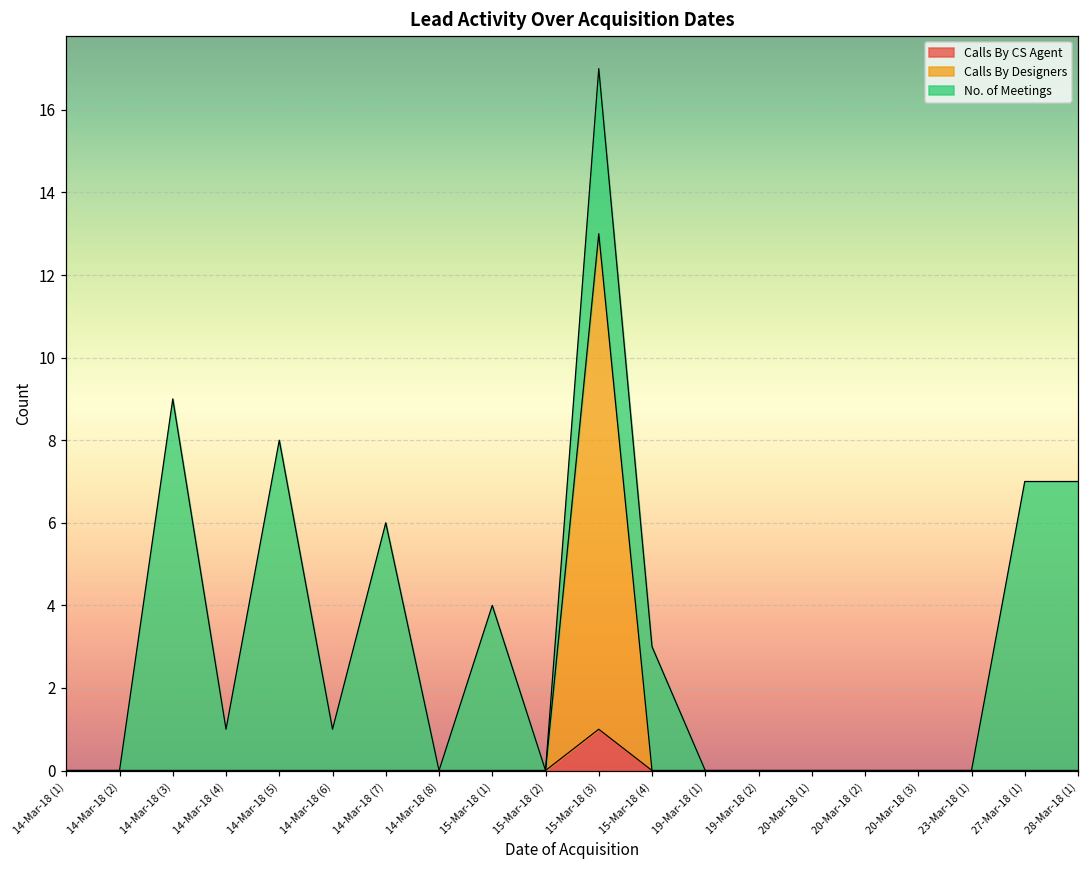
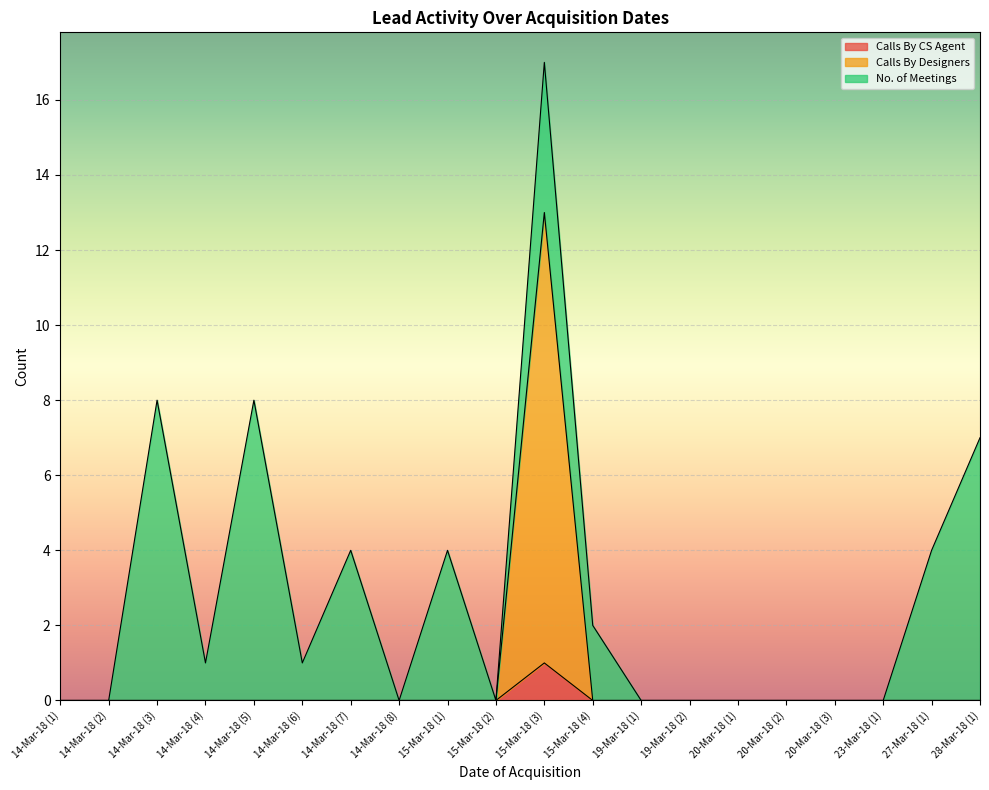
  {
    "Calls By CS Agent": {
      "15-Mar-18 (3)": 1
    },
    "Calls By Designers": {
      "15-Mar-18 (3)": 12
    },
    "No. of Meetings": {
-     "14-Mar-18 (3)": 9,
+     "14-Mar-18 (3)": 8,
      "14-Mar-18 (4)": 1,
      "14-Mar-18 (5)": 8,
      "14-Mar-18 (6)": 1,
-     "14-Mar-18 (7)": 6,
+     "14-Mar-18 (7)": 4,
      "15-Mar-18 (1)": 4,
      "15-Mar-18 (3)": 4,
-     "15-Mar-18 (4)": 3,
-     "27-Mar-18 (1)": 7,
+     "15-Mar-18 (4)": 2,
+     "27-Mar-18 (1)": 4,
      "28-Mar-18 (1)": 7
    }
  }
